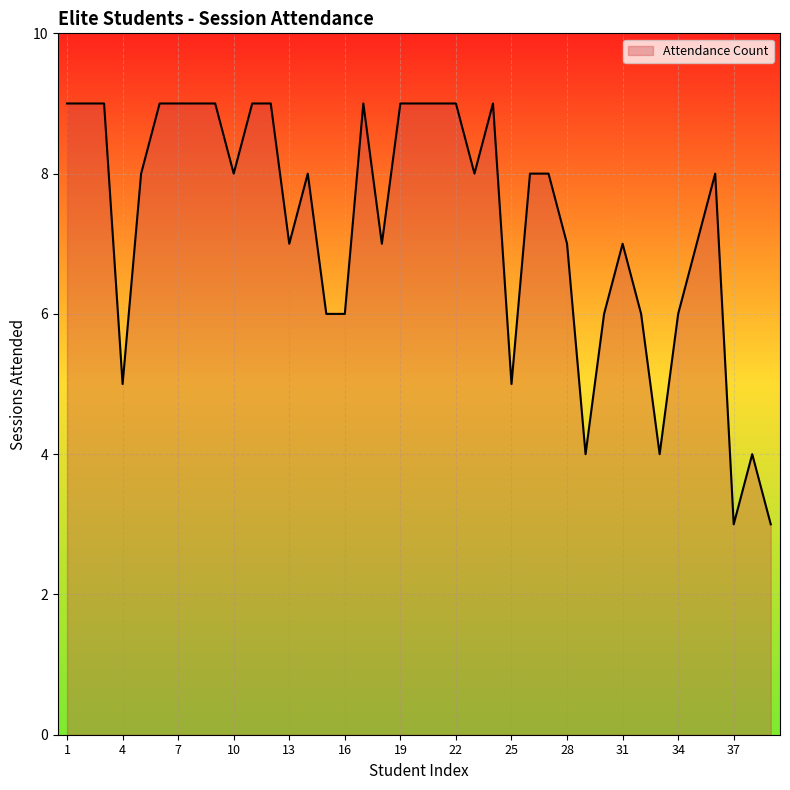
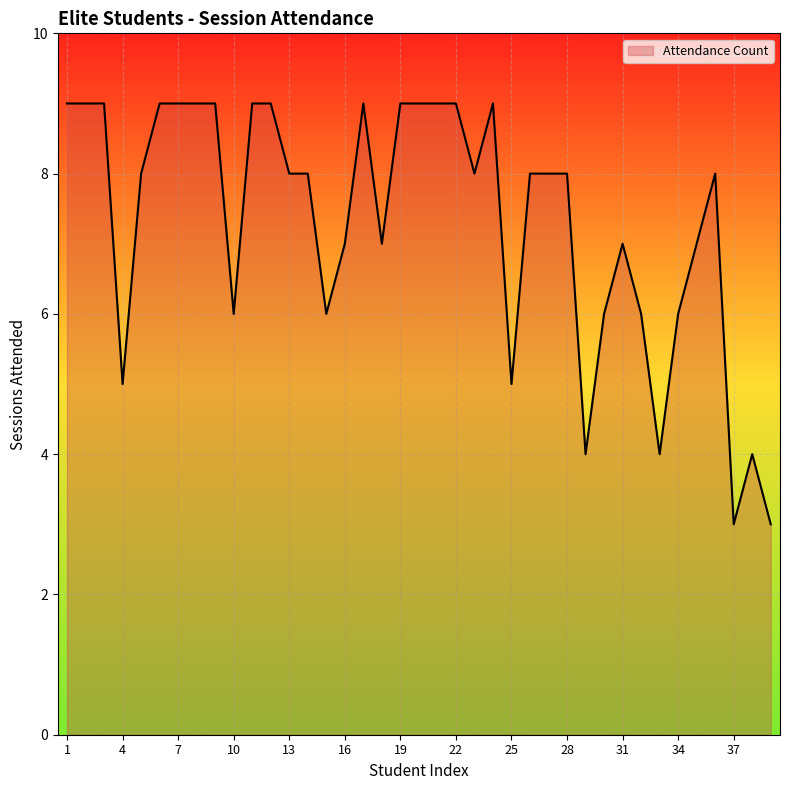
  {
    "1": 9,
    "4": 5,
    "7": 9,
-   "10": 8,
-   "13": 7,
-   "16": 6,
+   "10": 6,
+   "13": 8,
+   "16": 7,
    "19": 9,
    "22": 9,
    "25": 5,
-   "28": 7,
+   "28": 8,
    "31": 7,
    "34": 6,
    "37": 3
  }
